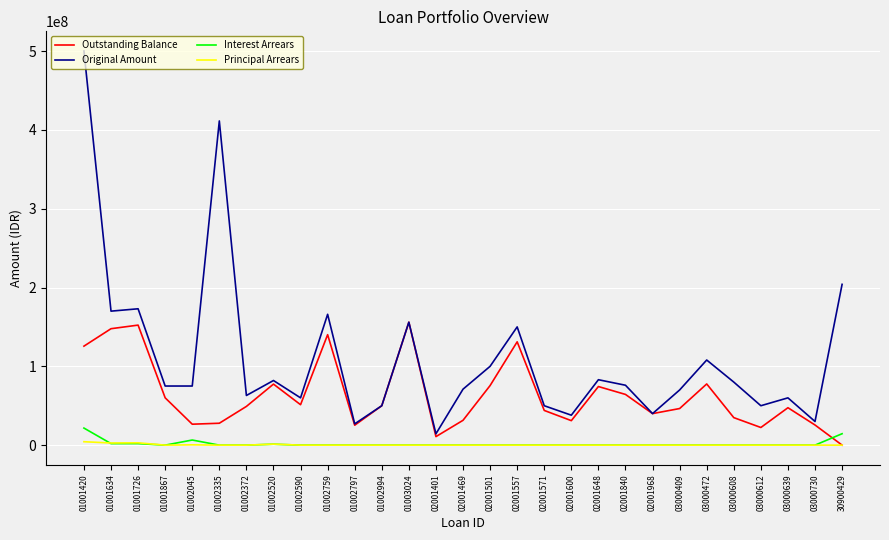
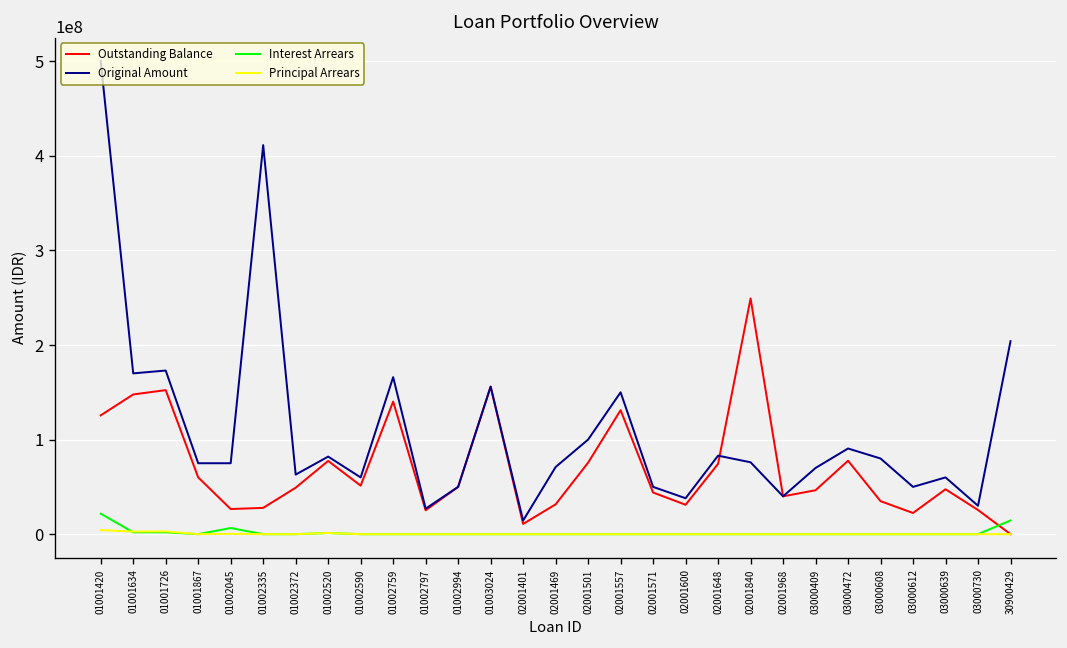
  {
    "Outstanding Balance": {
      "01001420": 130000000,
      "01001634": 150000000,
      "01001726": 150000000,
      "01001867": 60000000,
      "01002045": 30000000,
      "01002335": 30000000,
      "01002372": 50000000,
      "01002520": 80000000,
      "01002590": 50000000,
      "01002759": 140000000,
      "02001401": 10000000,
      "02001469": 30000000,
      "02001501": 80000000,
      "02001557": 130000000,
      "02001571": 40000000,
      "02001600": 30000000,
      "02001648": 70000000,
-     "02001840": 60000000,
+     "02001840": 250000000,
      "03000409": 50000000,
      "03000472": 80000000,
      "03000608": 30000000,
      "03000612": 20000000,
      "03000639": 50000000,
      "03000730": 30000000
    },
    "Original Amount": {
      "01001634": 170000000,
      "01001726": 170000000,
      "01001867": 80000000,
      "01002045": 80000000,
      "01002335": 410000000,
      "01002372": 60000000,
      "01002520": 80000000,
      "01002590": 60000000,
      "01002759": 170000000,
      "02001401": 10000000,
      "02001469": 70000000,
      "02001501": 100000000,
      "02001557": 150000000,
      "02001571": 50000000,
      "02001600": 40000000,
      "02001648": 80000000,
      "02001840": 80000000,
      "03000409": 70000000,
-     "03000472": 110000000,
+     "03000472": 90000000,
      "03000608": 80000000,
      "03000612": 50000000,
      "03000639": 60000000,
      "03000730": 30000000,
      "30900429": 200000000
    },
    "Interest Arrears": {
      "01001420": 20000000,
      "01002045": 10000000,
      "30900429": 10000000
    },
    "Principal Arrears": {
      "01001420": 0,
      "01002045": 0
    }
  }
